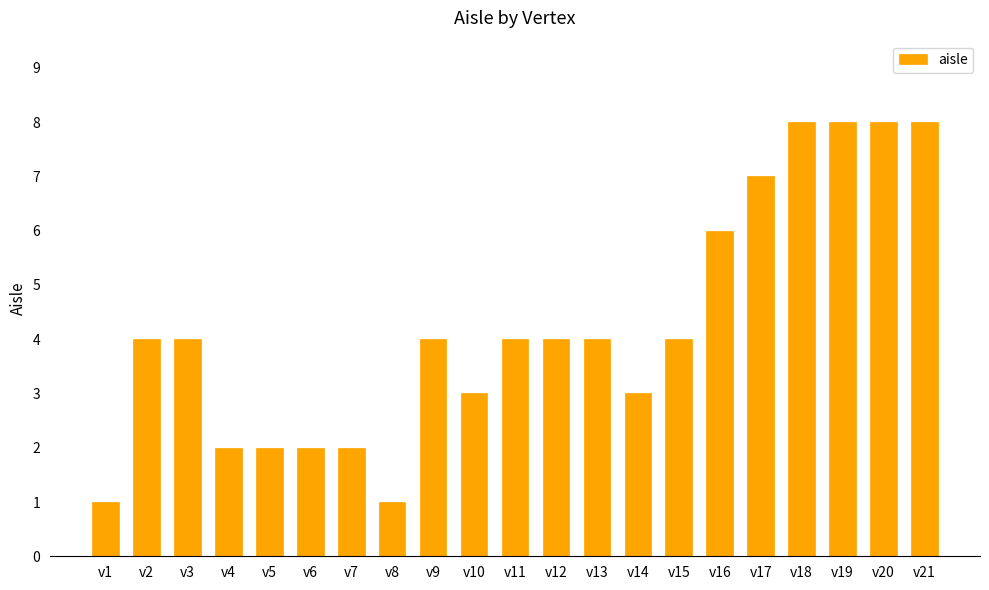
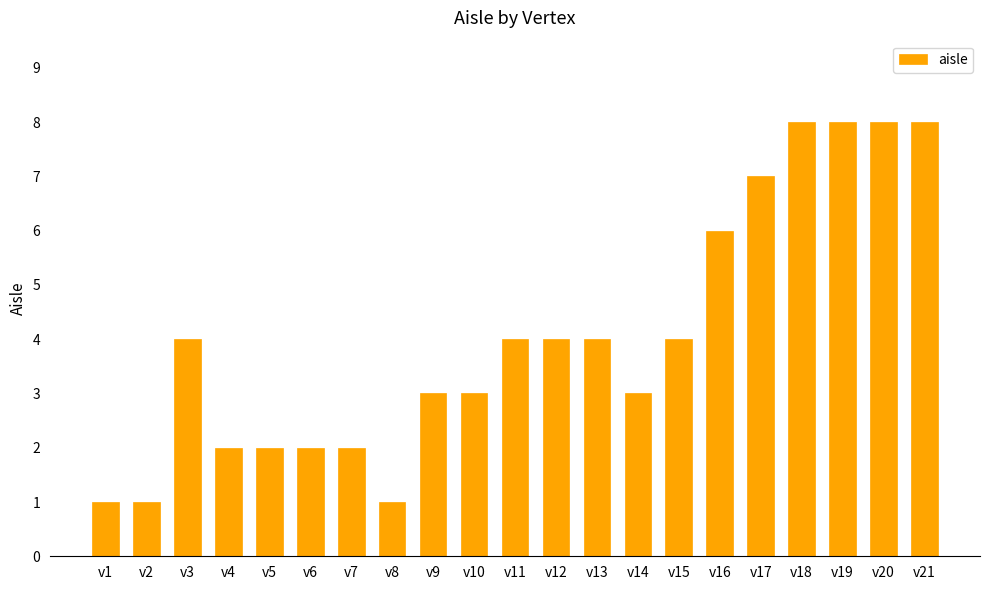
  {
    "v1": 1,
-   "v2": 4,
+   "v2": 1,
    "v3": 4,
    "v4": 2,
    "v5": 2,
    "v6": 2,
    "v7": 2,
    "v8": 1,
-   "v9": 4,
+   "v9": 3,
    "v10": 3,
    "v11": 4,
    "v12": 4,
    "v13": 4,
    "v14": 3,
    "v15": 4,
    "v16": 6,
    "v17": 7,
    "v18": 8,
    "v19": 8,
    "v20": 8,
    "v21": 8
  }
